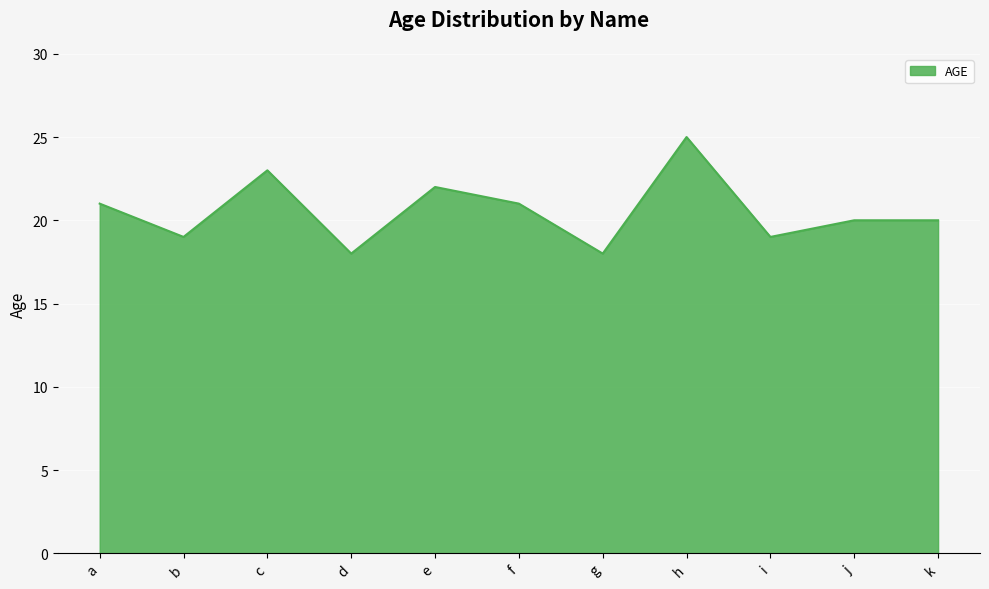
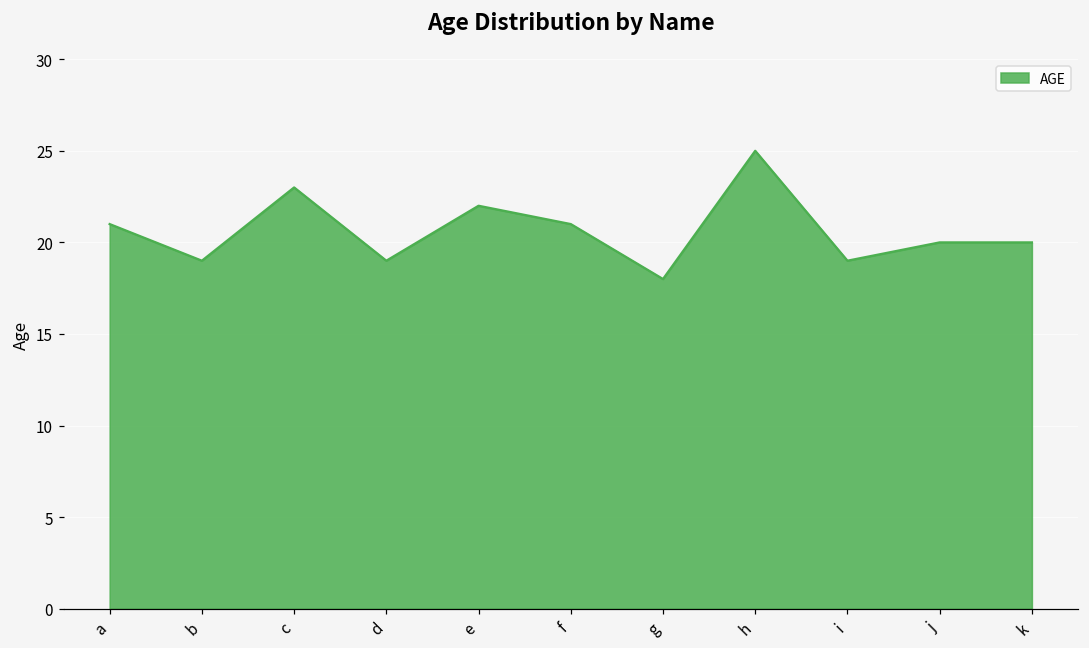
  {
    "a": 21,
    "b": 19,
    "c": 23,
-   "d": 18,
+   "d": 19,
    "e": 22,
    "f": 21,
    "g": 18,
    "h": 25,
    "i": 19,
    "j": 20,
    "k": 20
  }
